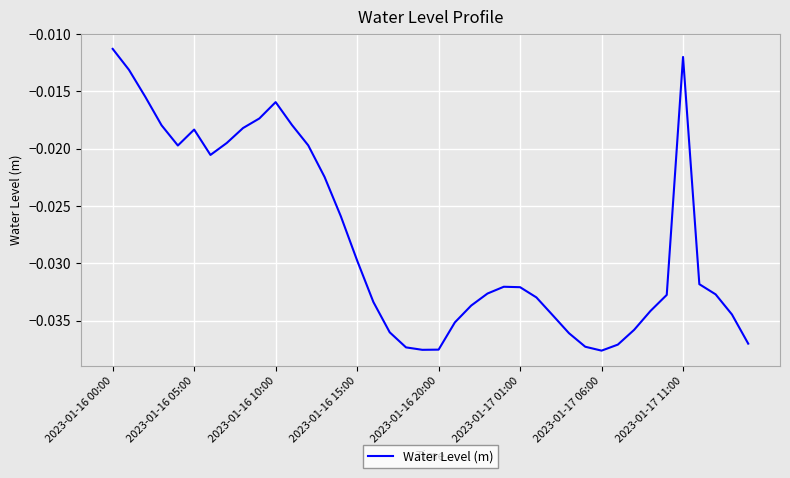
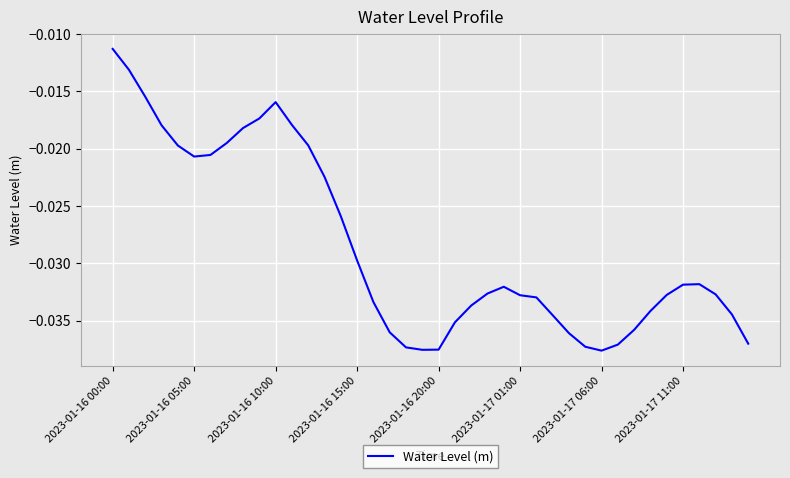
  {
    "2023-01-16 00:00": -0.0113,
-   "2023-01-16 05:00": -0.0183,
+   "2023-01-16 05:00": -0.0207,
    "2023-01-16 10:00": -0.0159,
    "2023-01-16 15:00": -0.0298,
    "2023-01-16 20:00": -0.0375,
-   "2023-01-17 01:00": -0.0321,
+   "2023-01-17 01:00": -0.0328,
    "2023-01-17 06:00": -0.0376,
-   "2023-01-17 11:00": -0.0120
+   "2023-01-17 11:00": -0.0319
  }
